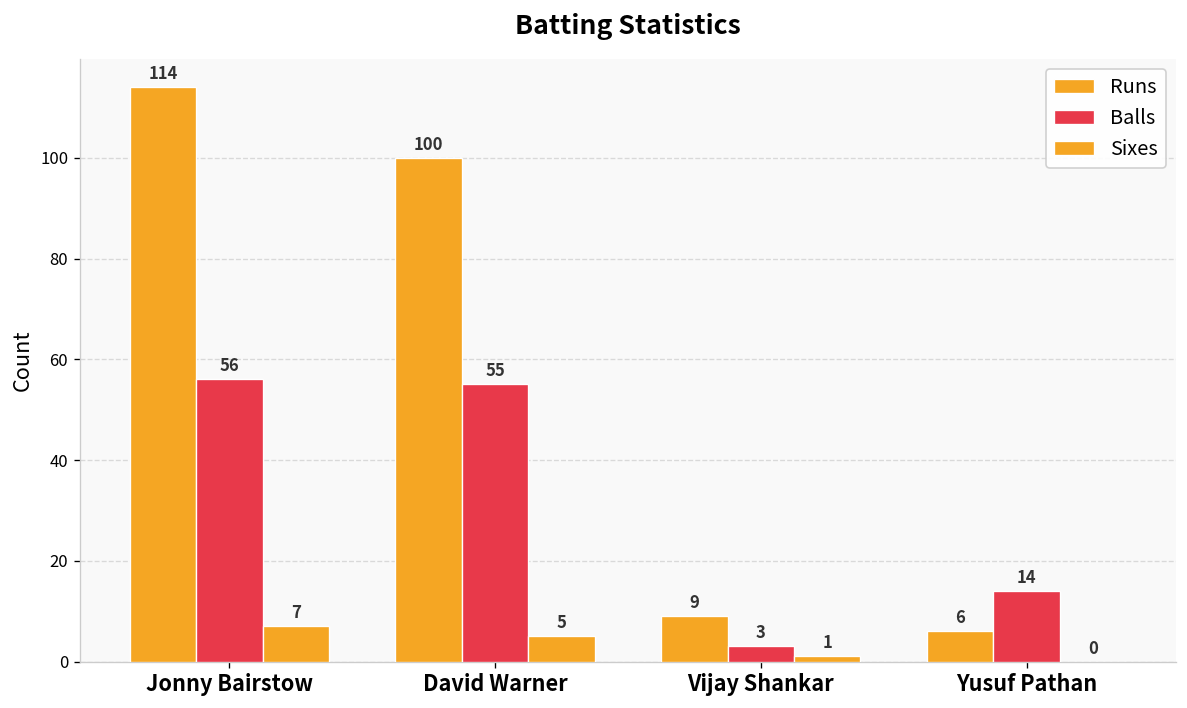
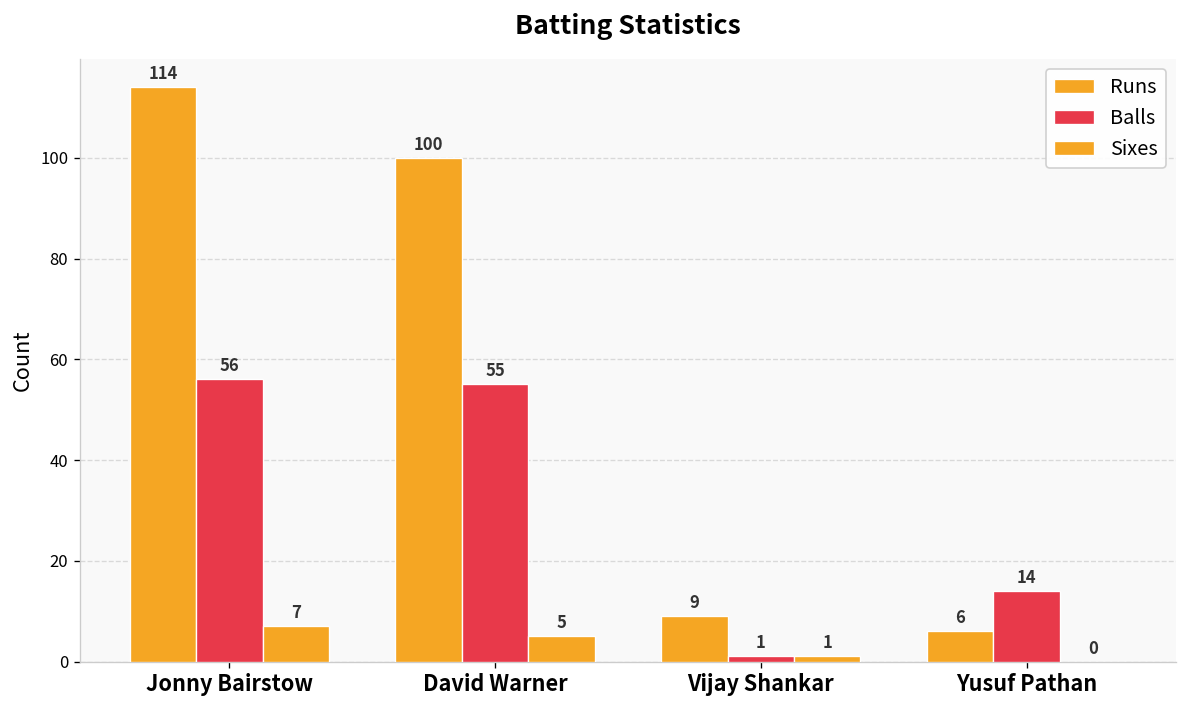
  {
    "Balls": {
      "Jonny Bairstow": 56,
      "David Warner": 55,
-     "Vijay Shankar": 3,
+     "Vijay Shankar": 1,
      "Yusuf Pathan": 14
    }
  }
